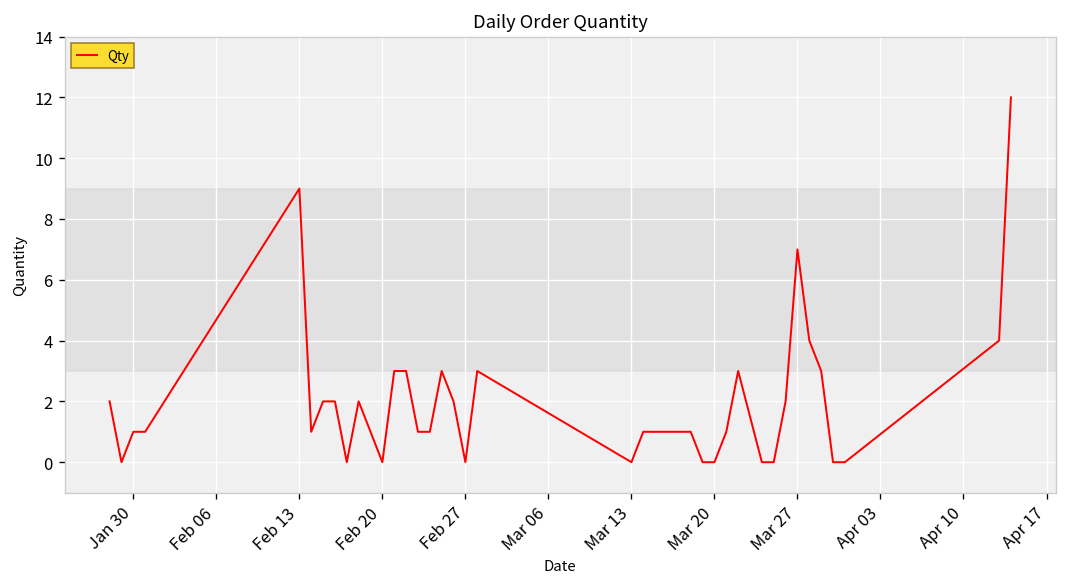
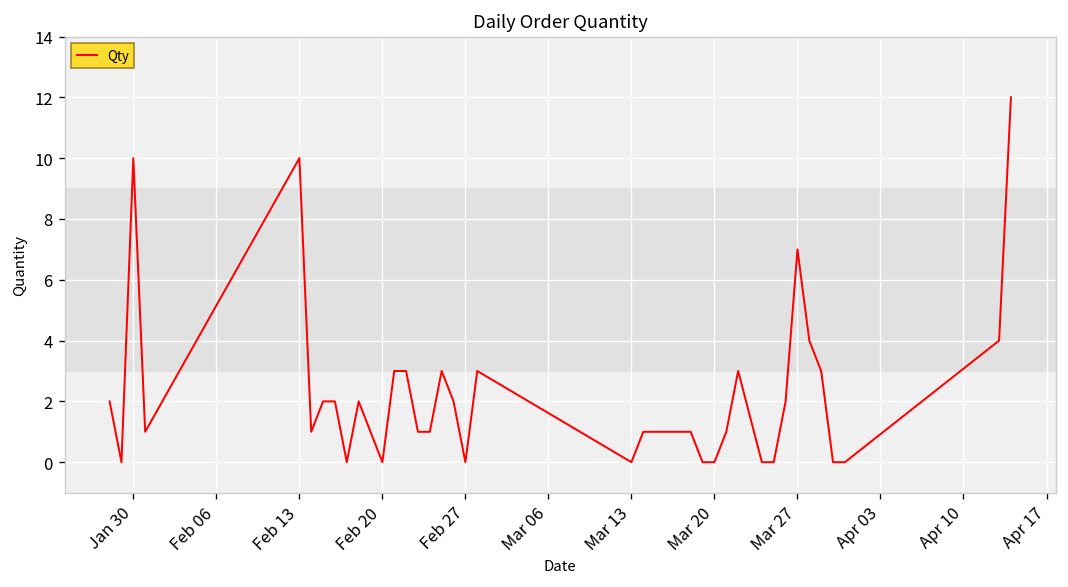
  {
-   "Jan 30": 1,
-   "Feb 13": 9,
+   "Jan 30": 10,
+   "Feb 13": 10,
    "Feb 20": 0,
    "Feb 27": 0,
    "Mar 13": 0,
    "Mar 20": 0,
    "Mar 27": 7
  }
